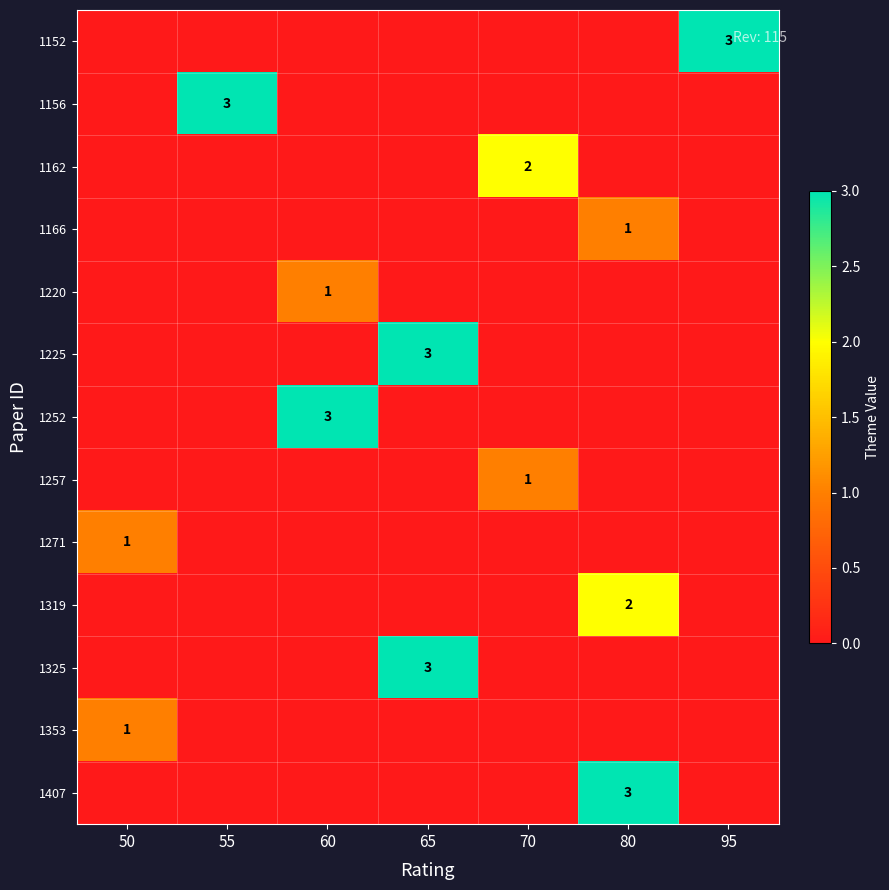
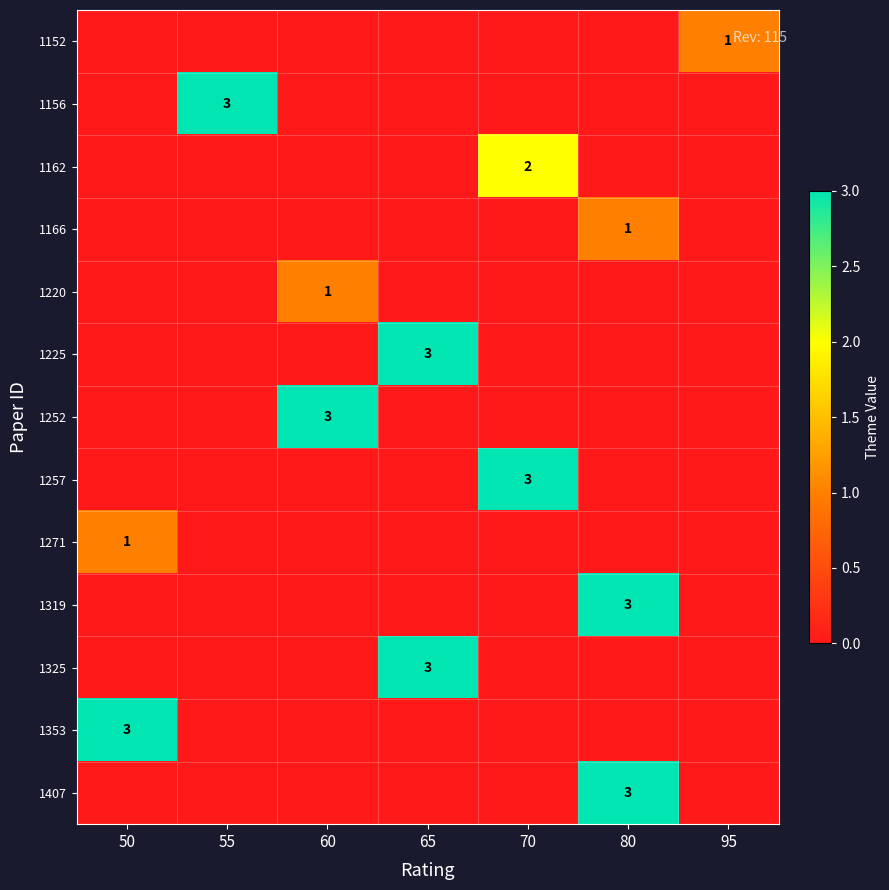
  {
    "1152": {
-     "95": 3
+     "95": 1
    },
    "1156": {
      "55": 3
    },
    "1162": {
      "70": 2
    },
    "1166": {
      "80": 1
    },
    "1220": {
      "60": 1
    },
    "1225": {
      "65": 3
    },
    "1252": {
      "60": 3
    },
    "1257": {
-     "70": 1
+     "70": 3
    },
    "1271": {
      "50": 1
    },
    "1319": {
-     "80": 2
+     "80": 3
    },
    "1325": {
      "65": 3
    },
    "1353": {
-     "50": 1
+     "50": 3
    },
    "1407": {
      "80": 3
    }
  }
